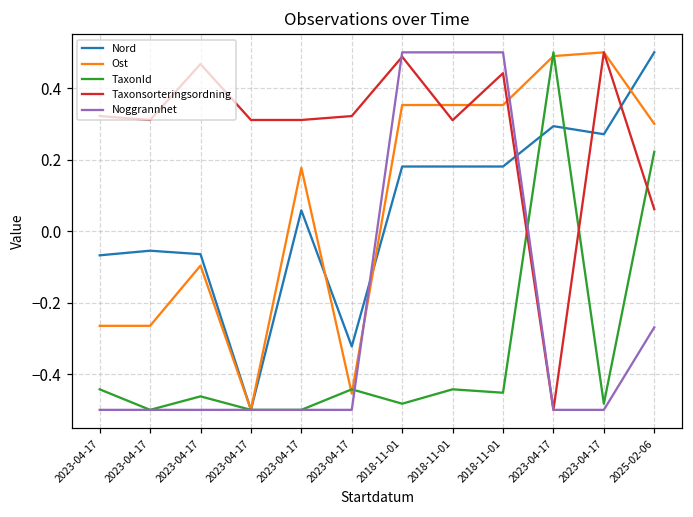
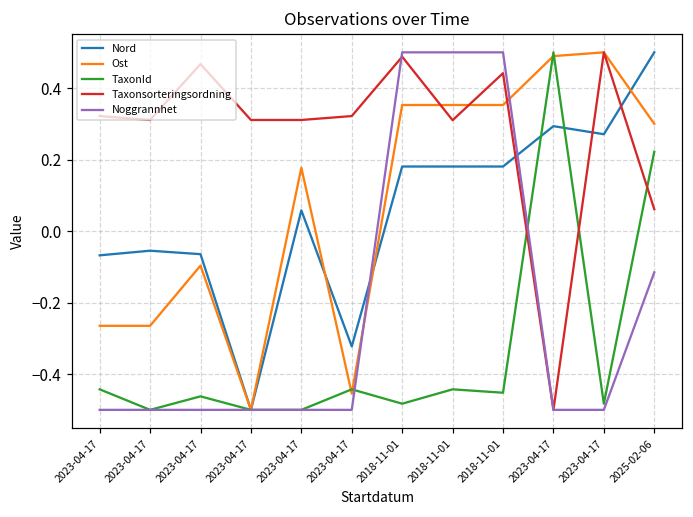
  {
    "Nord": {
      "2025-02-06": 0.50
    },
    "Ost": {
      "2025-02-06": 0.30
    },
    "TaxonId": {
      "2025-02-06": 0.22
    },
    "Taxonsorteringsordning": {
      "2025-02-06": 0.06
    },
    "Noggrannhet": {
-     "2025-02-06": -0.27
+     "2025-02-06": -0.12
    }
  }
